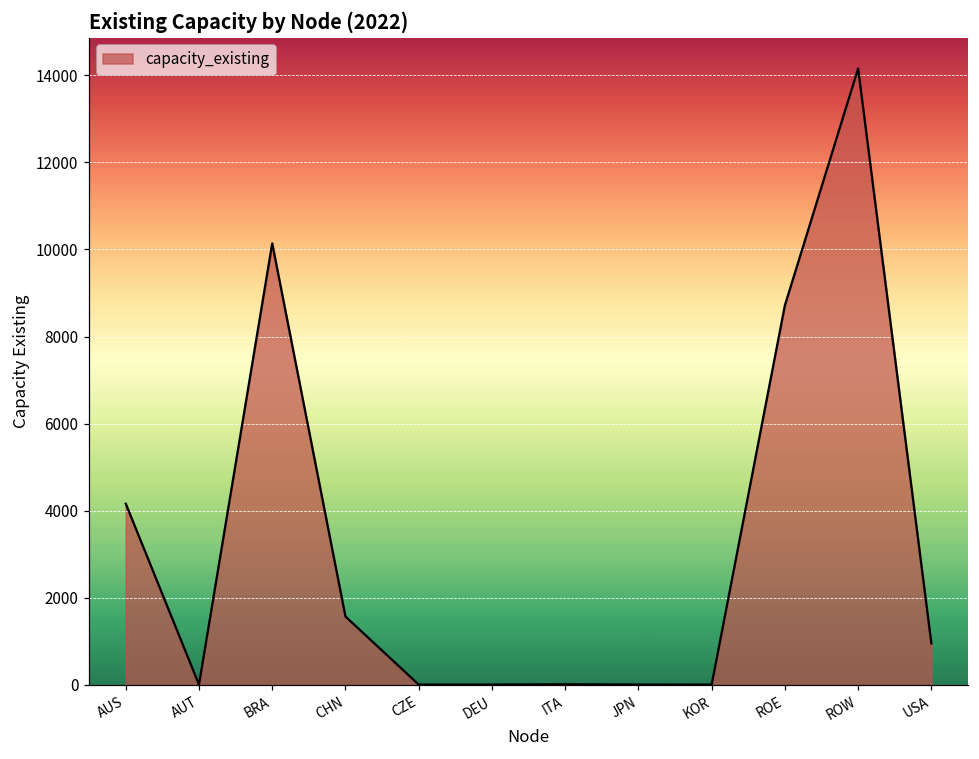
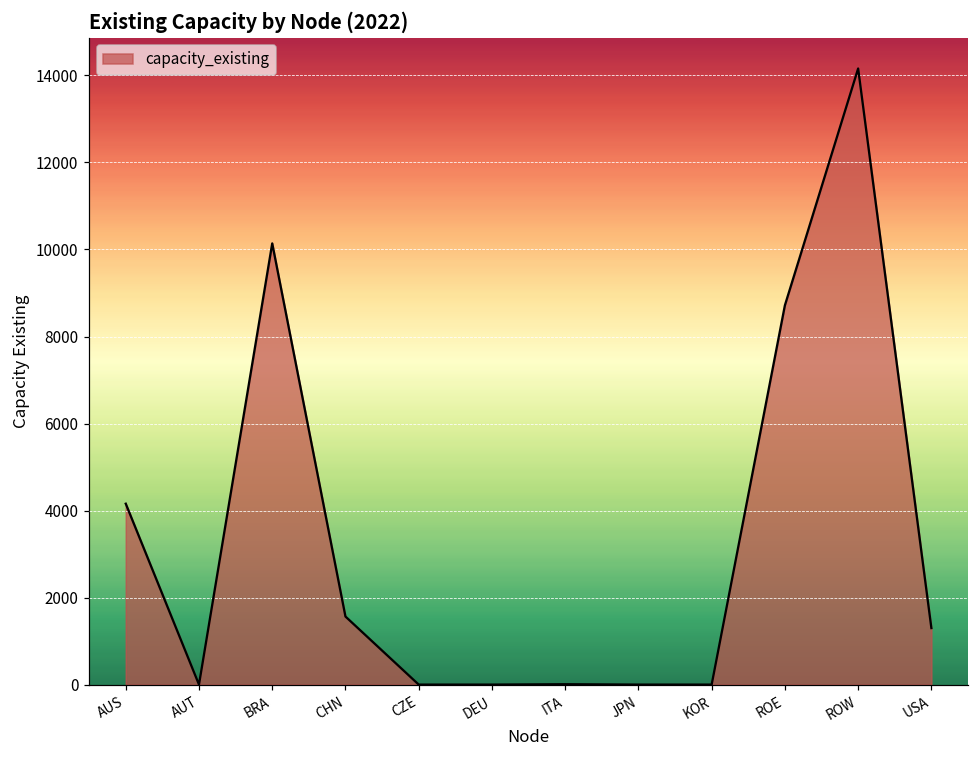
  {
    "AUS": 4200,
    "AUT": 0,
    "BRA": 10100,
    "CHN": 1600,
    "CZE": 0,
    "DEU": 0,
    "ITA": 0,
    "JPN": 0,
    "KOR": 0,
    "ROE": 8700,
    "ROW": 14200,
-   "USA": 900
+   "USA": 1300
  }
